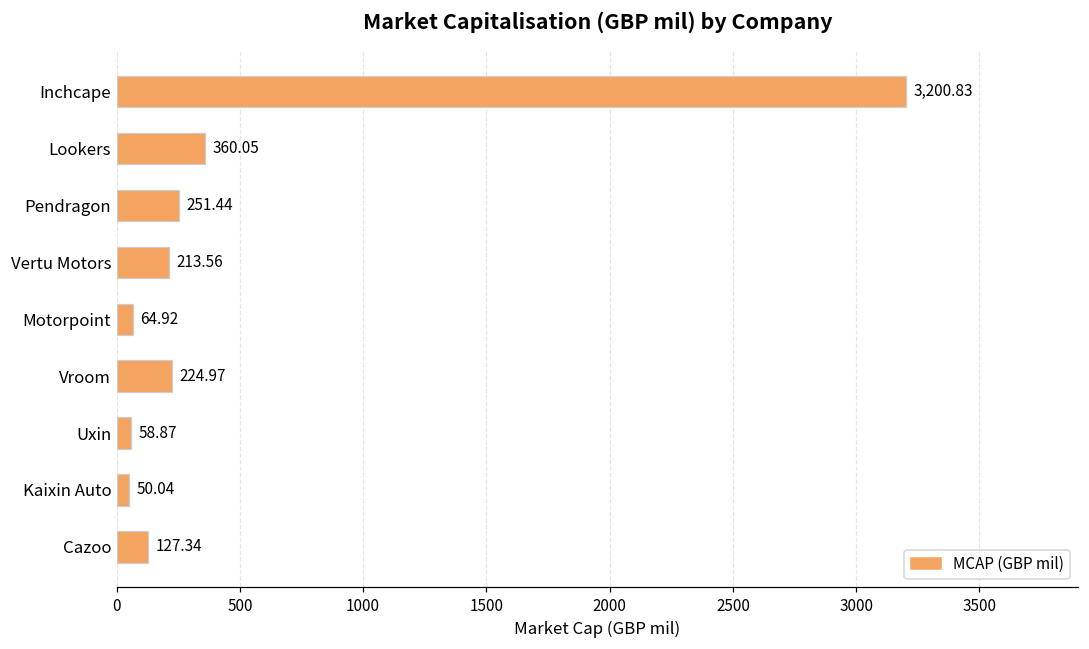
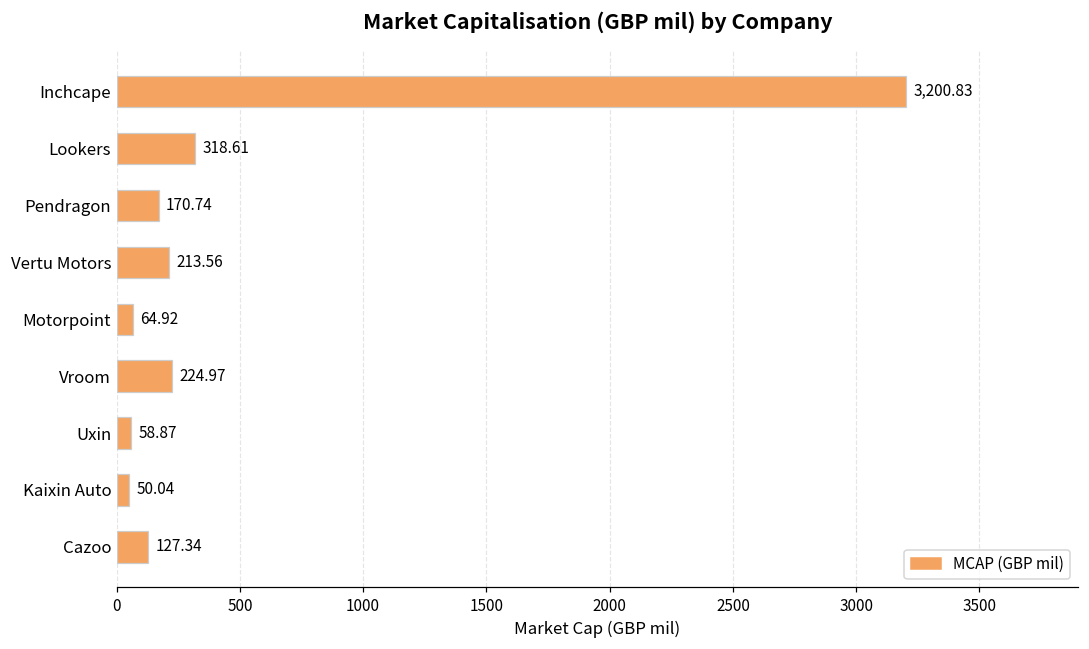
  {
    "Inchcape": "3,200.83",
-   "Lookers": "360.05",
-   "Pendragon": "251.44",
+   "Lookers": "318.61",
+   "Pendragon": "170.74",
    "Vertu Motors": "213.56",
    "Motorpoint": "64.92",
    "Vroom": "224.97",
    "Uxin": "58.87",
    "Kaixin Auto": "50.04",
    "Cazoo": "127.34"
  }
